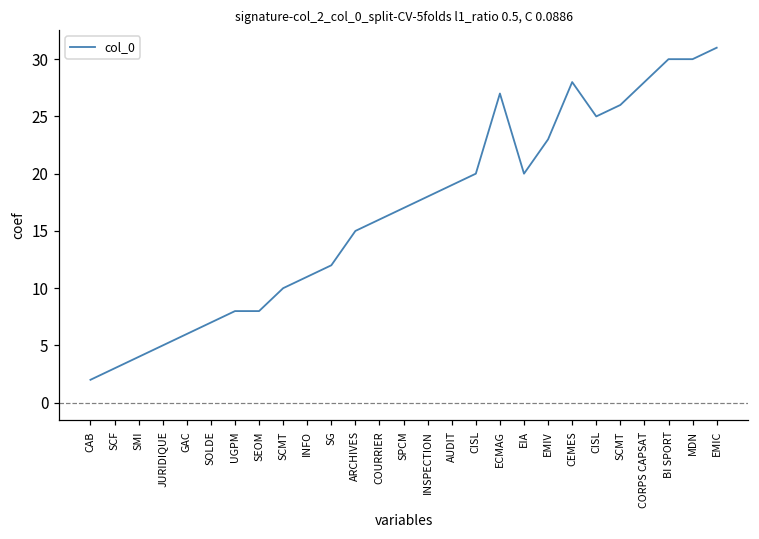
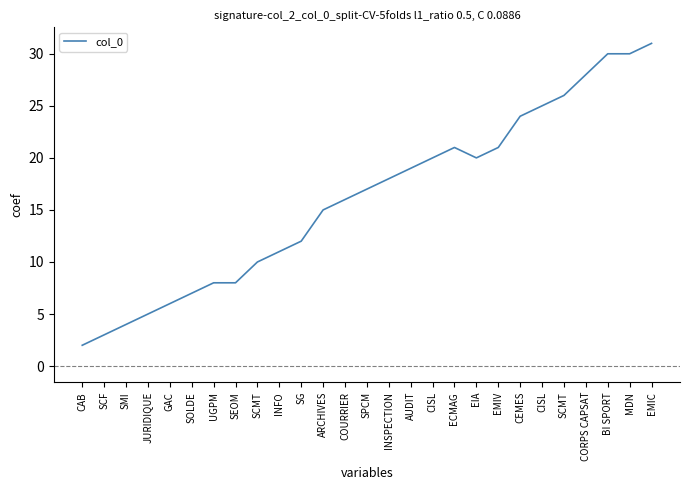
  {
    "CAB": 2,
    "SCF": 3,
    "SMI": 4,
    "JURIDIQUE": 5,
    "GAC": 6,
    "SOLDE": 7,
    "UGPM": 8,
    "SEOM": 8,
    "INFO": 11,
    "SG": 12,
    "ARCHIVES": 15,
    "COURRIER": 16,
    "SPCM": 17,
    "INSPECTION": 18,
    "AUDIT": 19,
-   "ECMAG": 27,
+   "ECMAG": 21,
    "EIA": 20,
-   "EMIV": 23,
-   "CEMES": 28,
+   "EMIV": 21,
+   "CEMES": 24,
    "CORPS CAPSAT": 28,
    "BI SPORT": 30,
    "MDN": 30,
    "EMIC": 31
  }
